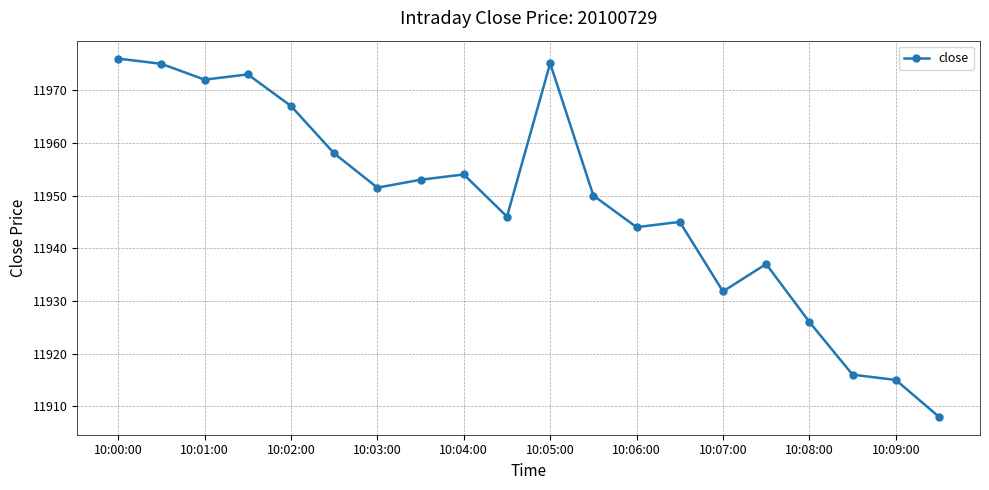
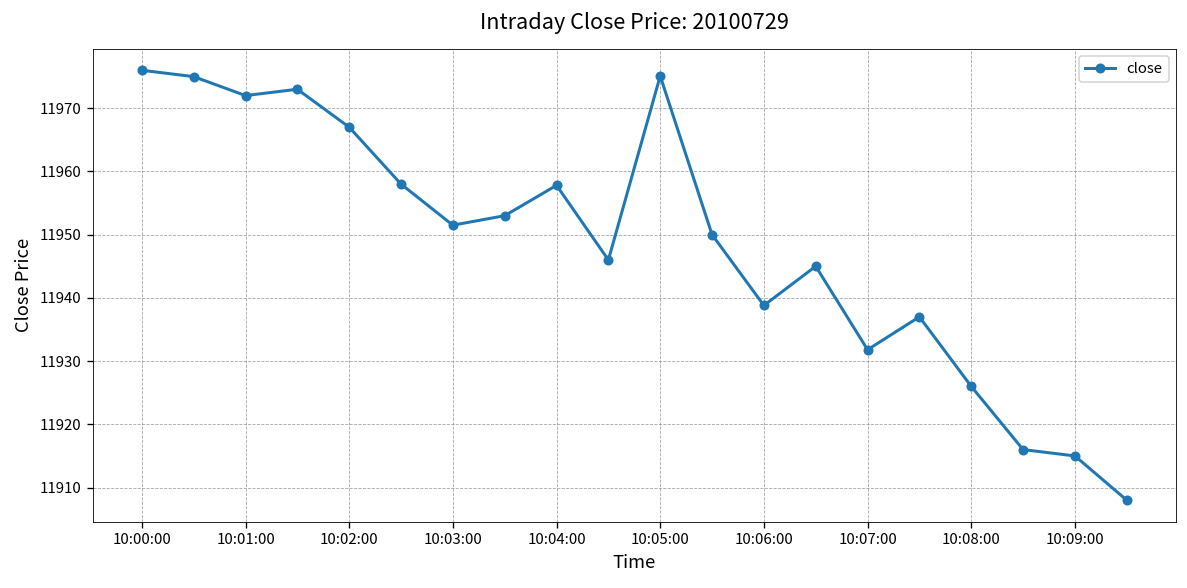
  {
    "10:00:00": 11976,
    "10:01:00": 11972,
    "10:02:00": 11967,
    "10:03:00": 11952,
-   "10:04:00": 11954,
+   "10:04:00": 11958,
    "10:05:00": 11975,
-   "10:06:00": 11944,
+   "10:06:00": 11939,
    "10:07:00": 11932,
    "10:08:00": 11926,
    "10:09:00": 11915
  }
